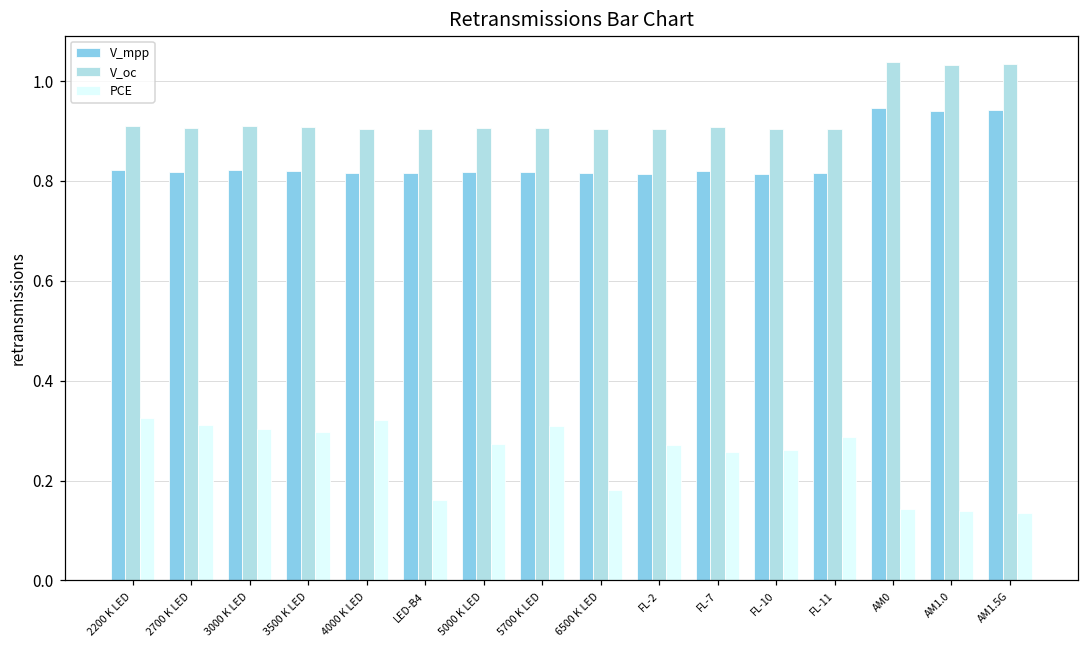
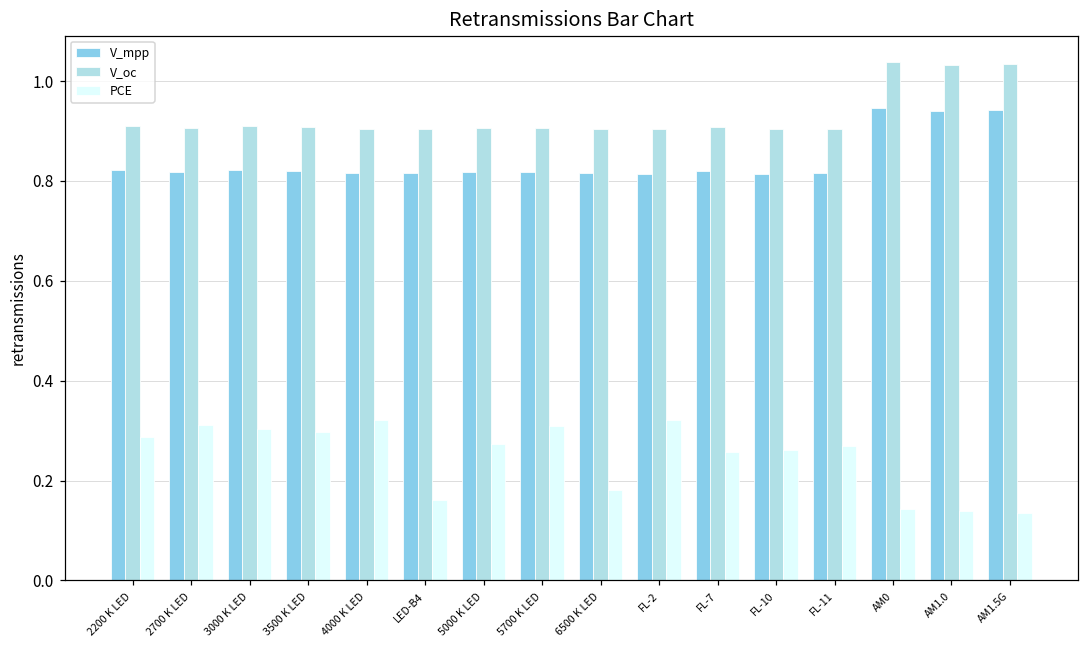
  {
    "PCE": {
-     "2200 K LED": 0.32,
+     "2200 K LED": 0.29,
      "2700 K LED": 0.31,
      "3000 K LED": 0.30,
      "3500 K LED": 0.30,
      "4000 K LED": 0.32,
      "LED-B4": 0.16,
      "5000 K LED": 0.27,
      "5700 K LED": 0.31,
      "6500 K LED": 0.18,
-     "FL-2": 0.27,
+     "FL-2": 0.32,
      "FL-7": 0.26,
      "FL-10": 0.26,
-     "FL-11": 0.29,
+     "FL-11": 0.27,
      "AM0": 0.14,
      "AM1.0": 0.14,
      "AM1.5G": 0.14
    }
  }
